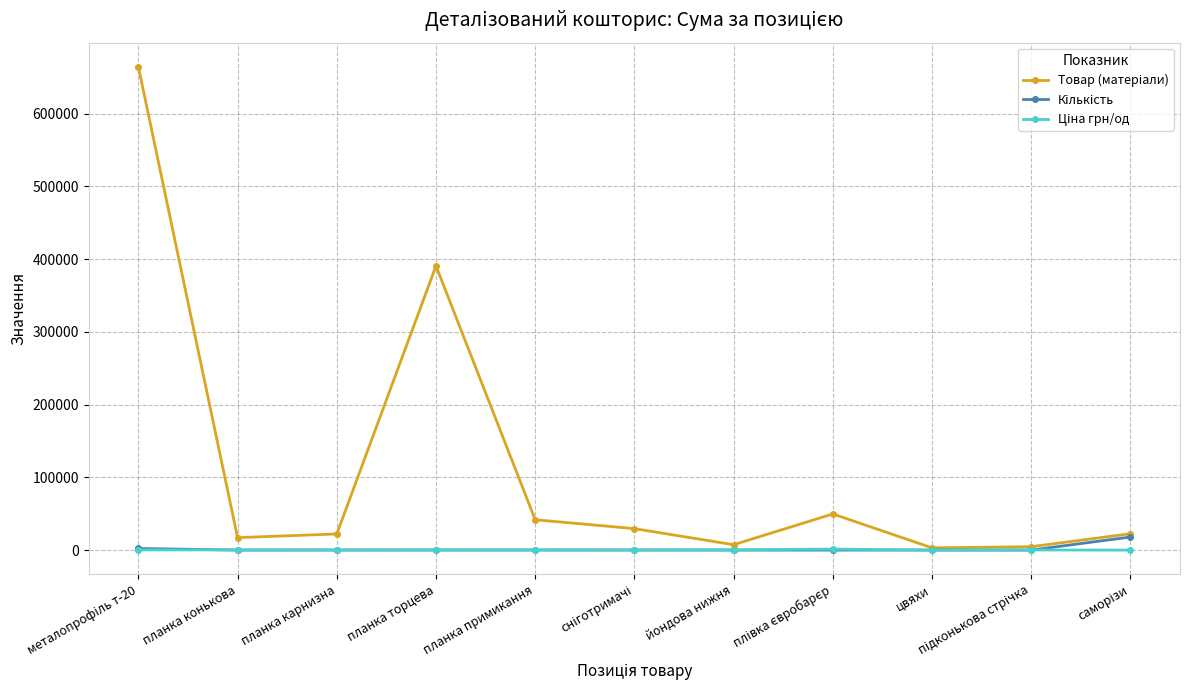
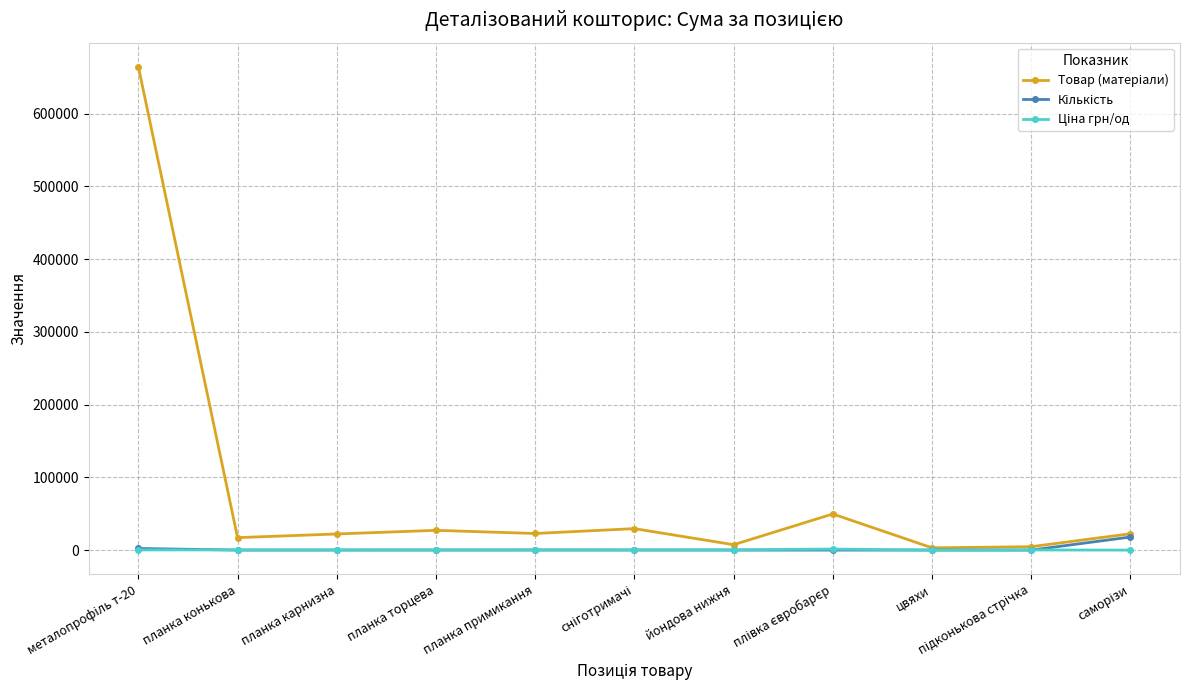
  {
    "Товар (матеріали)": {
      "металопрофіль т-20": 660000,
      "планка конькова": 20000,
      "планка карнизна": 20000,
-     "планка торцева": 390000,
-     "планка примикання": 40000,
+     "планка торцева": 30000,
+     "планка примикання": 20000,
      "сніготримачі": 30000,
      "йондова нижня": 10000,
      "плівка євробарєр": 50000,
      "підконькова стрічка": 0,
      "саморізи": 20000
    },
    "Кількість": {
      "саморізи": 20000
    },
    "Ціна грн/од": {
      "саморізи": 0
    }
  }
